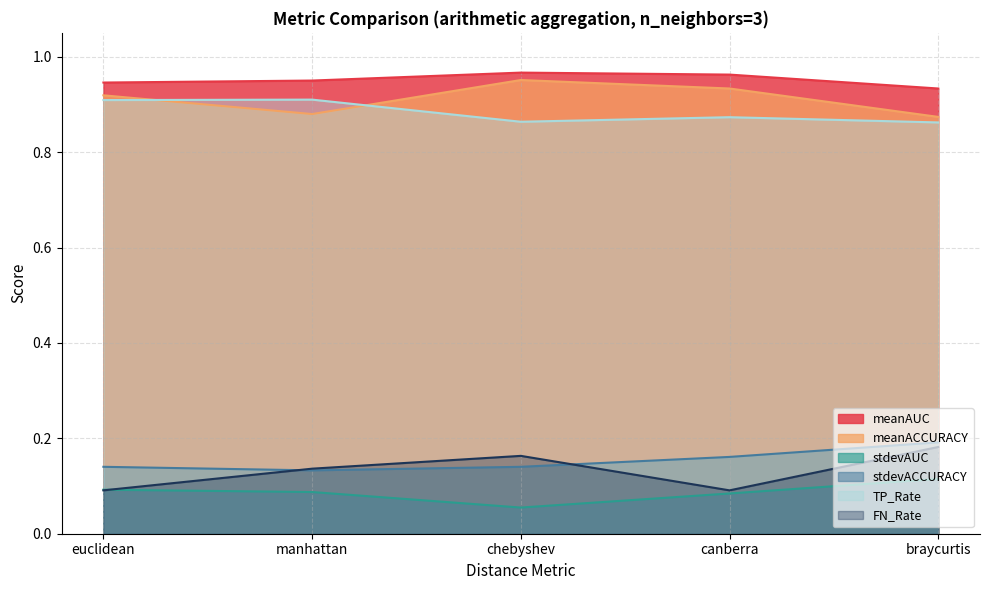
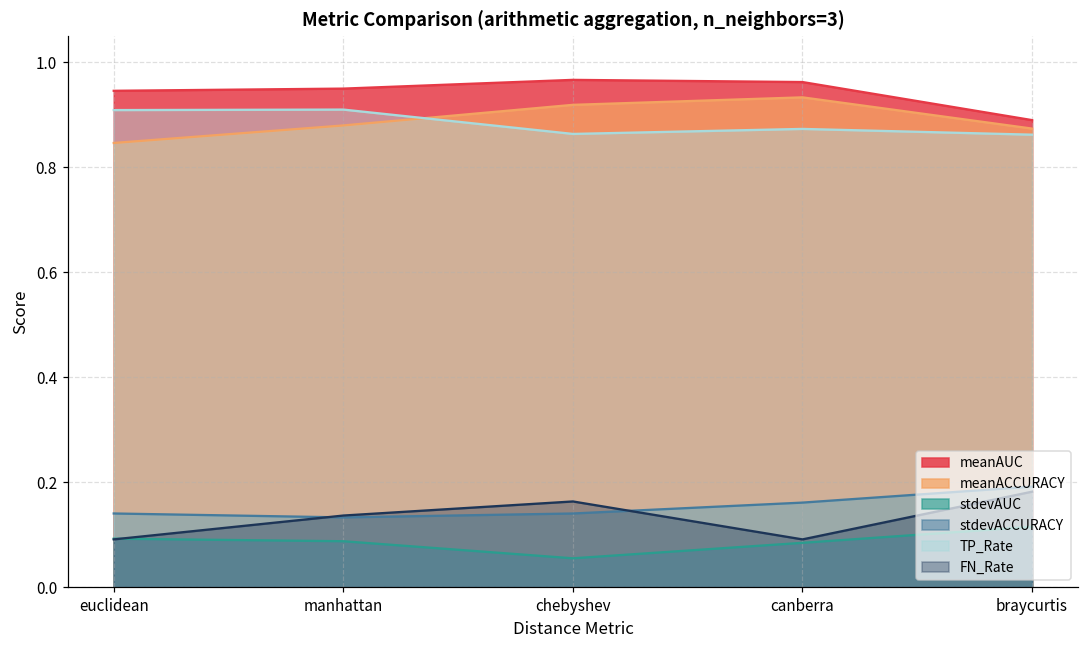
  {
    "meanAUC": {
      "euclidean": 0.95,
      "manhattan": 0.95,
      "chebyshev": 0.97,
      "canberra": 0.96,
-     "braycurtis": 0.93
+     "braycurtis": 0.89
    },
    "meanACCURACY": {
-     "euclidean": 0.92,
+     "euclidean": 0.85,
      "manhattan": 0.88,
-     "chebyshev": 0.95,
+     "chebyshev": 0.92,
      "canberra": 0.93,
      "braycurtis": 0.87
    },
    "TP_Rate": {
      "euclidean": 0.91,
      "manhattan": 0.91,
      "chebyshev": 0.86,
      "canberra": 0.87,
      "braycurtis": 0.86
    }
  }
